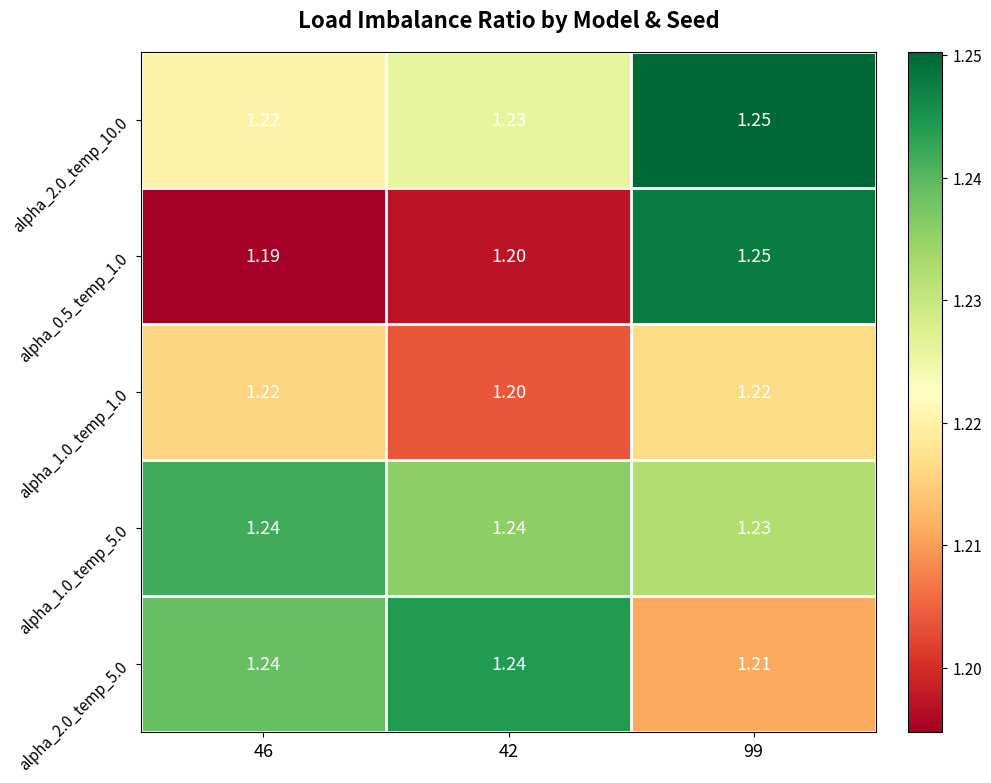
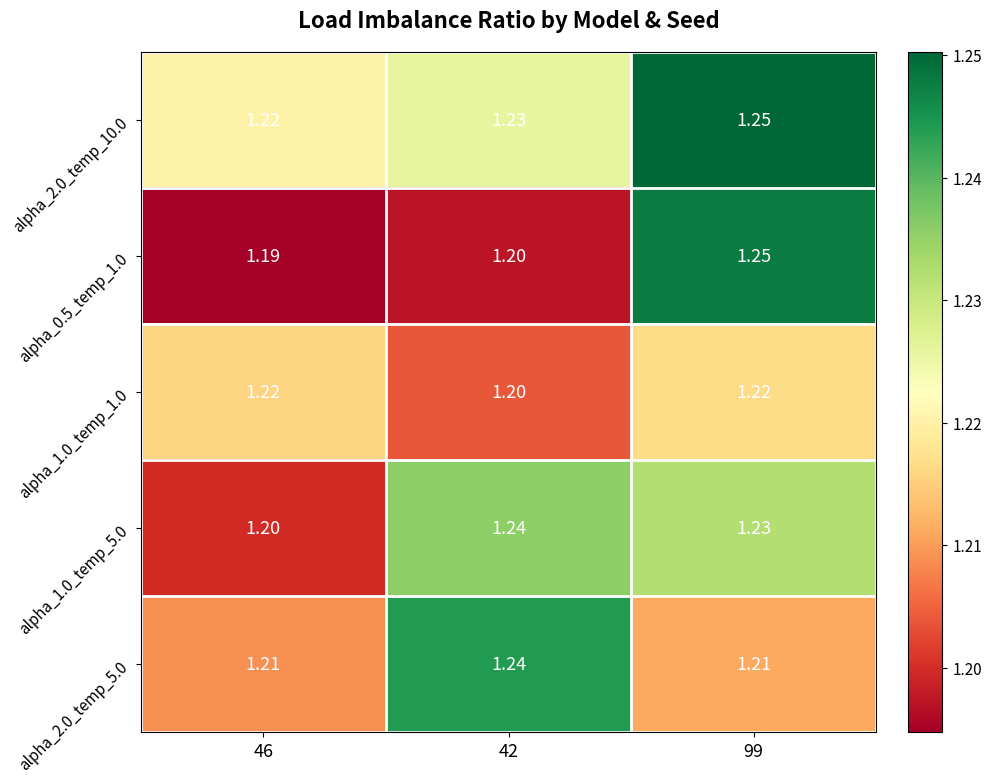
  {
    "alpha_2.0_temp_10.0": {
      "46": 1.22,
      "42": 1.23,
      "99": 1.25
    },
    "alpha_0.5_temp_1.0": {
      "46": 1.19,
      "42": 1.20,
      "99": 1.25
    },
    "alpha_1.0_temp_1.0": {
      "46": 1.22,
      "42": 1.20,
      "99": 1.22
    },
    "alpha_1.0_temp_5.0": {
-     "46": 1.24,
+     "46": 1.20,
      "42": 1.24,
      "99": 1.23
    },
    "alpha_2.0_temp_5.0": {
-     "46": 1.24,
+     "46": 1.21,
      "42": 1.24,
      "99": 1.21
    }
  }
